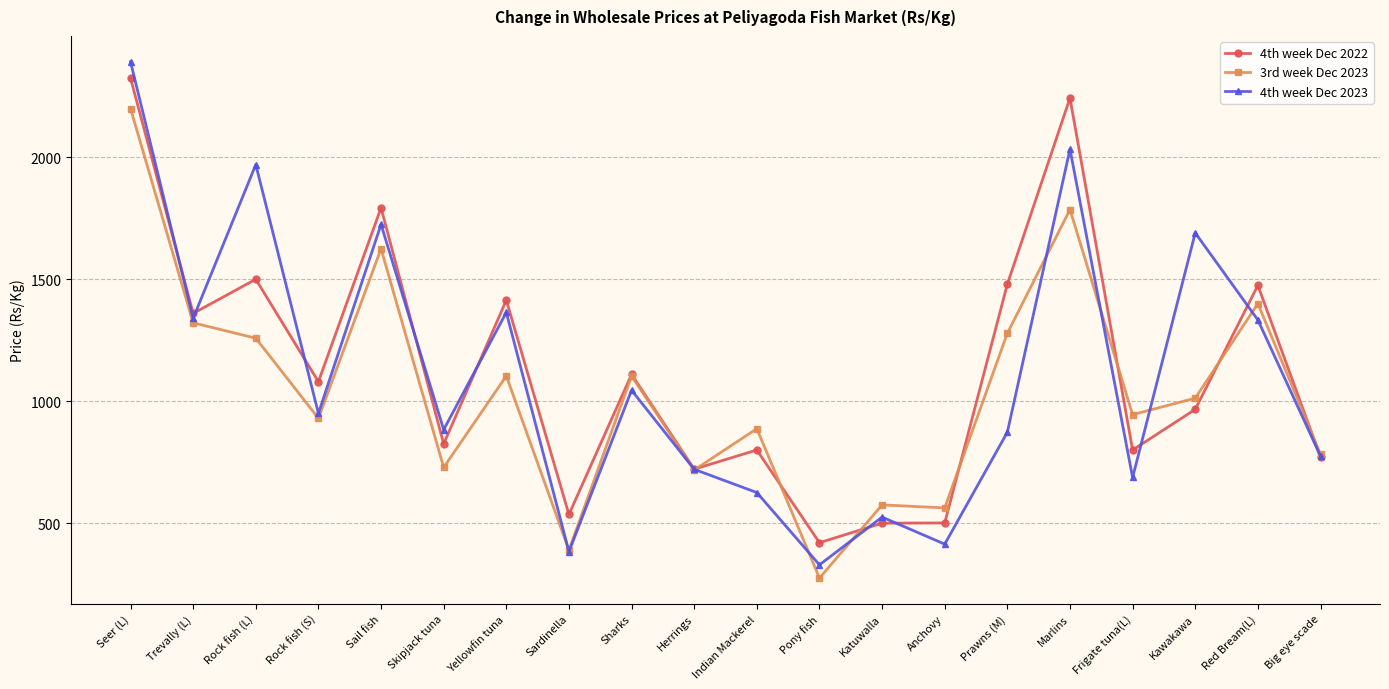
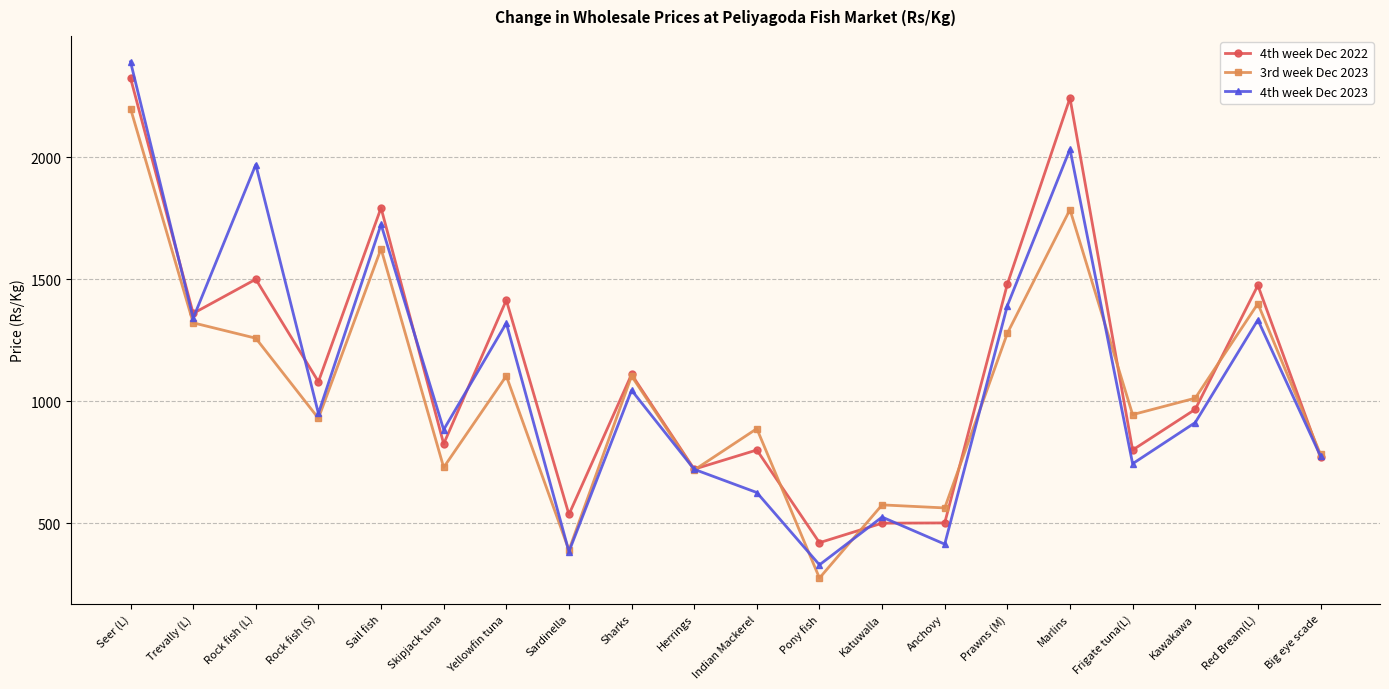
  {
    "4th week Dec 2023": {
      "Seer (L)": 2390,
      "Trevally (L)": 1340,
      "Rock fish (L)": 1970,
      "Rock fish (S)": 950,
      "Sail fish": 1730,
      "Skipjack tuna": 880,
-     "Yellowfin tuna": 1360,
+     "Yellowfin tuna": 1320,
      "Sharks": 1050,
      "Indian Mackerel": 630,
      "Pony fish": 330,
      "Katuwalla": 530,
      "Anchovy": 410,
-     "Prawns (M)": 870,
+     "Prawns (M)": 1390,
      "Marlins": 2030,
-     "Frigate tuna(L)": 690,
-     "Kawakawa": 1690,
+     "Frigate tuna(L)": 740,
+     "Kawakawa": 910,
      "Red Bream(L)": 1330
    }
  }
